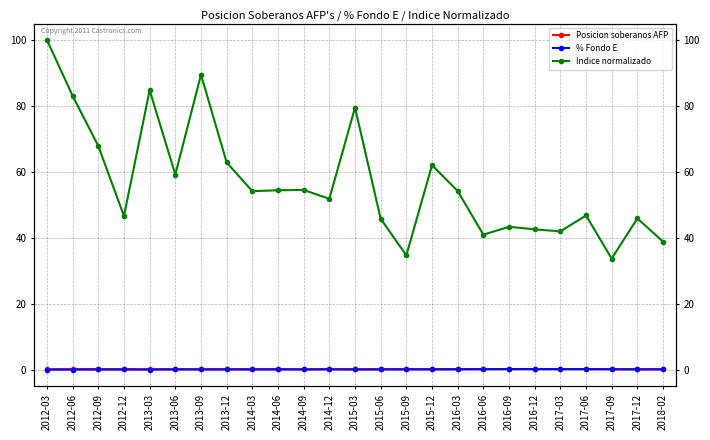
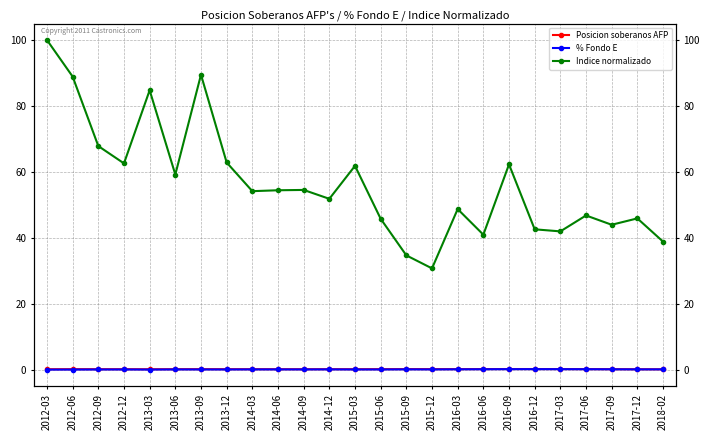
  {
    "Indice normalizado": {
-     "2012-06": 83,
+     "2012-06": 89,
      "2012-09": 68,
-     "2012-12": 47,
+     "2012-12": 63,
      "2013-03": 85,
      "2013-06": 59,
      "2013-09": 89,
      "2013-12": 63,
      "2014-03": 54,
      "2014-06": 54,
      "2014-09": 55,
      "2014-12": 52,
-     "2015-03": 80,
+     "2015-03": 62,
      "2015-06": 46,
      "2015-09": 35,
-     "2015-12": 62,
-     "2016-03": 54,
+     "2015-12": 31,
+     "2016-03": 49,
      "2016-06": 41,
-     "2016-09": 43,
+     "2016-09": 62,
      "2016-12": 43,
      "2017-03": 42,
      "2017-06": 47,
-     "2017-09": 34,
+     "2017-09": 44,
      "2017-12": 46,
      "2018-02": 39
    }
  }
